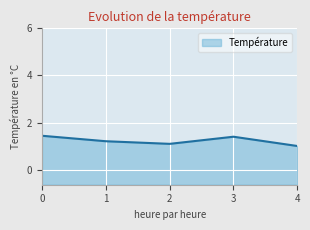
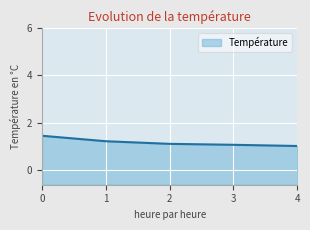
  {
    "0": 1.5,
    "1": 1.2,
    "2": 1.1,
-   "3": 1.4,
+   "3": 1.1,
    "4": 1.0
  }
